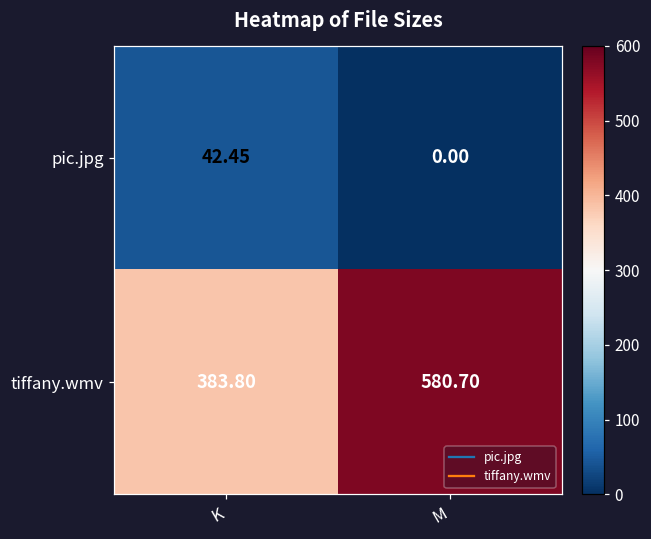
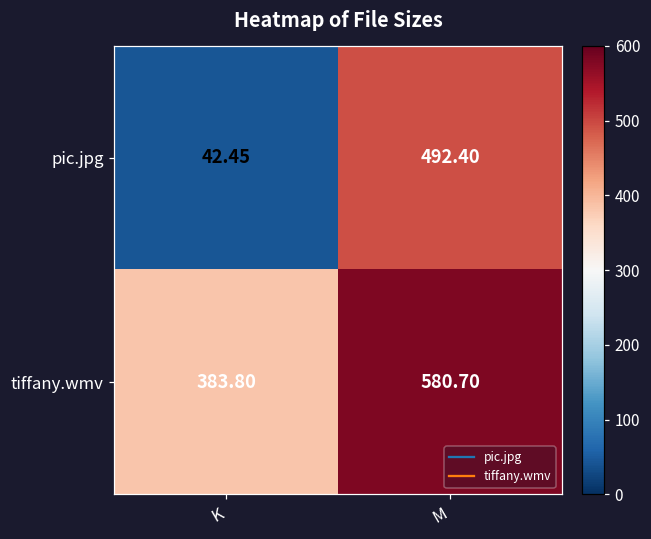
  {
    "pic.jpg": {
      "K": 42.45,
-     "M": 0.00
+     "M": 492.40
    },
    "tiffany.wmv": {
      "K": 383.80,
      "M": 580.70
    }
  }
